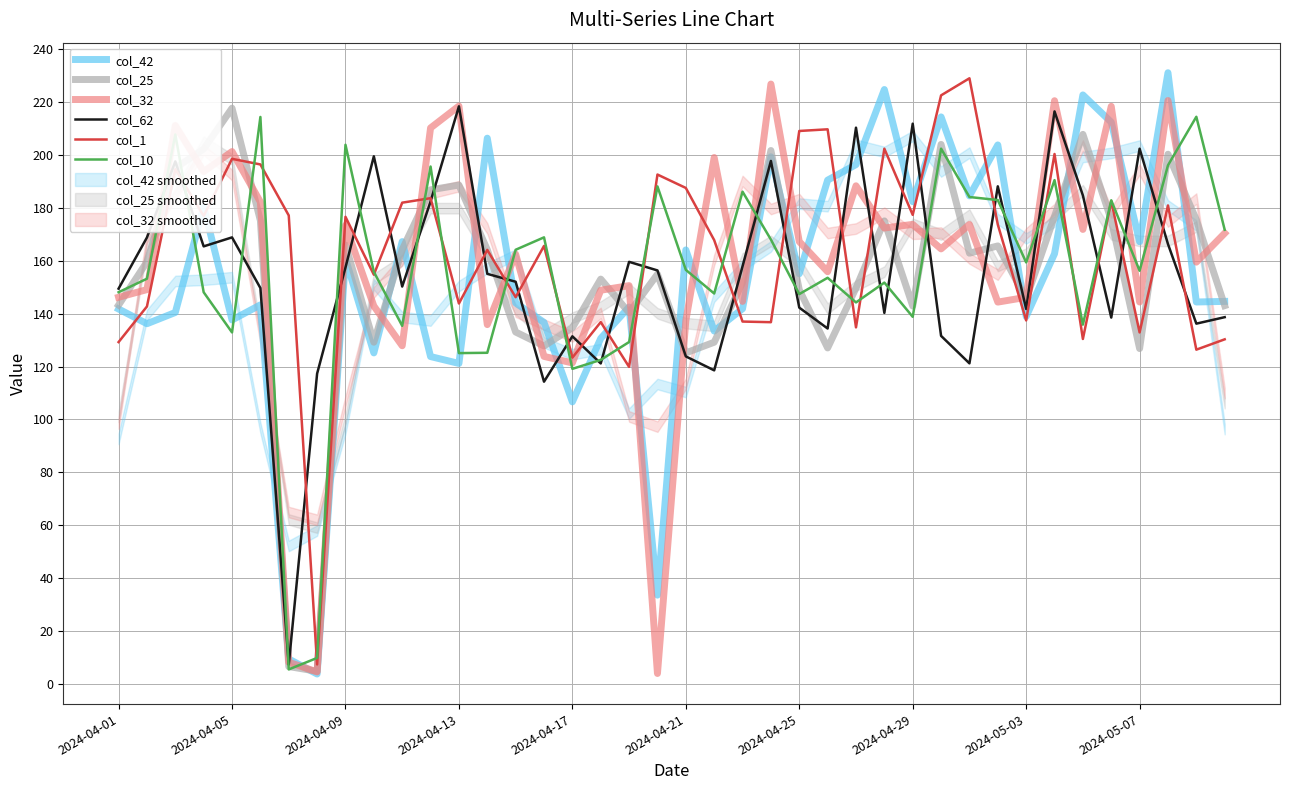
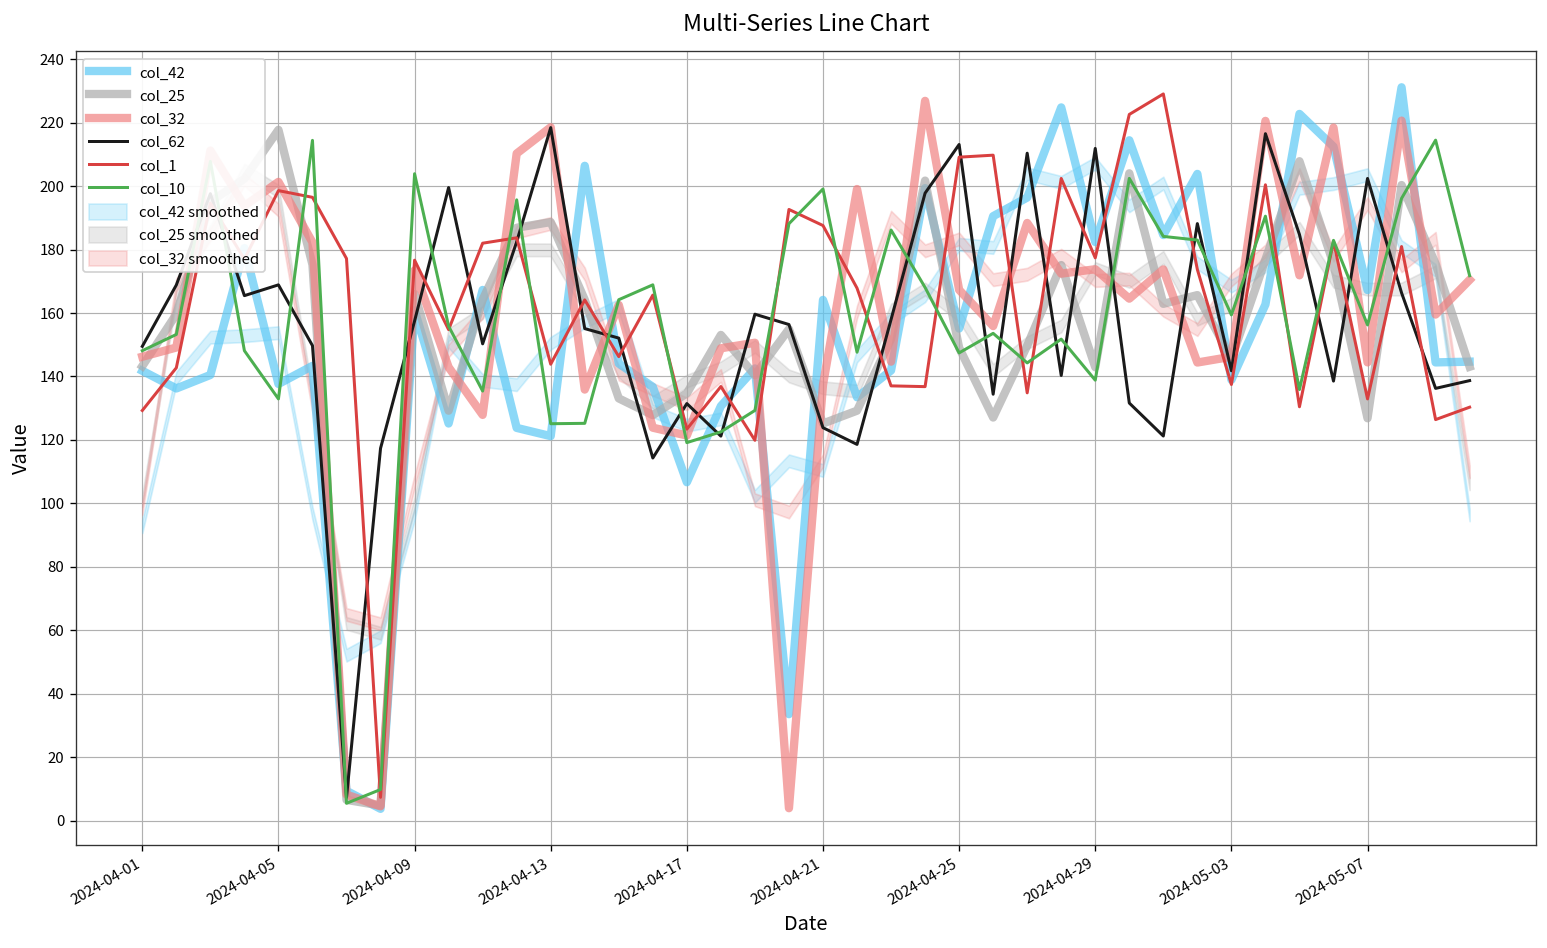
  {
    "col_62": {
      "2024-04-01": 149,
      "2024-04-05": 169,
      "2024-04-09": 157,
      "2024-04-17": 131,
      "2024-04-21": 124,
-     "2024-04-25": 142,
+     "2024-04-25": 213,
      "2024-04-29": 212,
      "2024-05-03": 142,
      "2024-05-07": 202
    },
    "col_1": {
      "2024-04-01": 129,
      "2024-04-05": 199,
      "2024-04-09": 177,
      "2024-04-13": 144,
      "2024-04-17": 123,
      "2024-04-21": 188,
      "2024-04-25": 209,
      "2024-04-29": 177,
      "2024-05-03": 137,
      "2024-05-07": 133
    },
    "col_10": {
      "2024-04-01": 148,
      "2024-04-05": 133,
      "2024-04-09": 204,
      "2024-04-13": 125,
      "2024-04-17": 119,
-     "2024-04-21": 157,
+     "2024-04-21": 199,
      "2024-04-25": 147,
      "2024-04-29": 139,
      "2024-05-03": 159,
      "2024-05-07": 156
    }
  }
